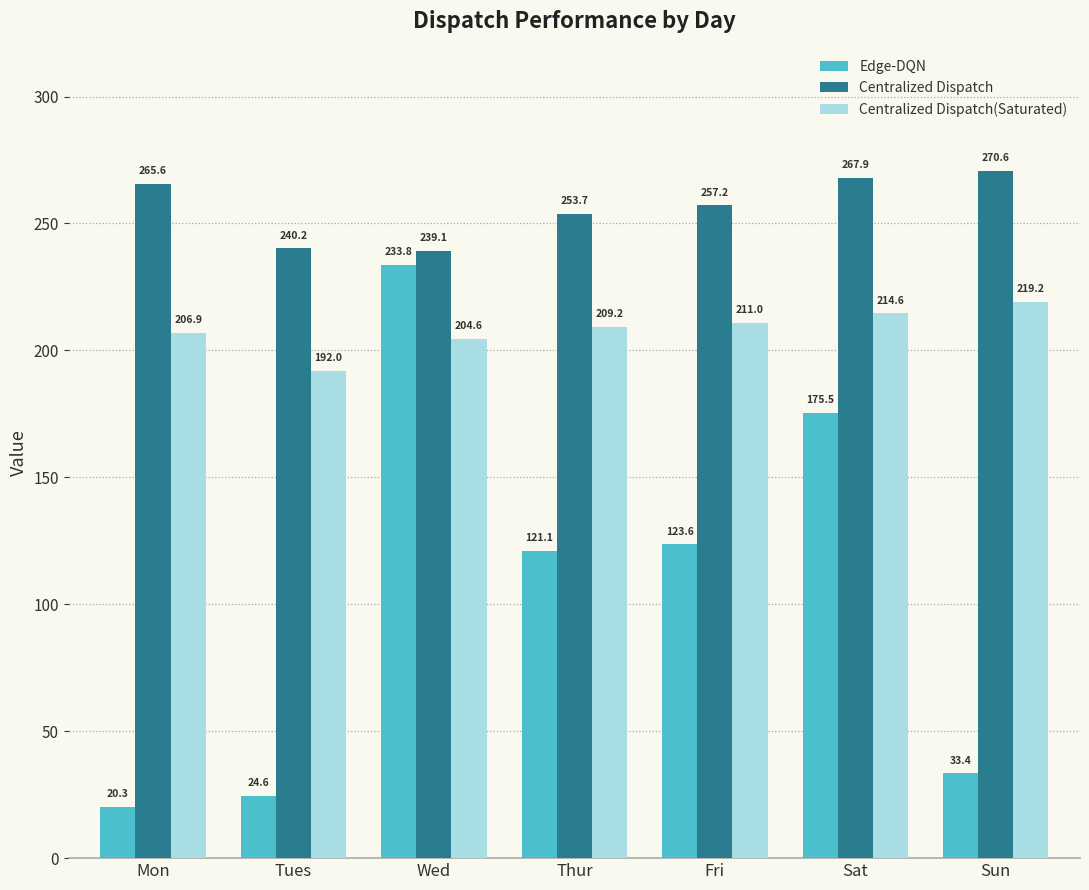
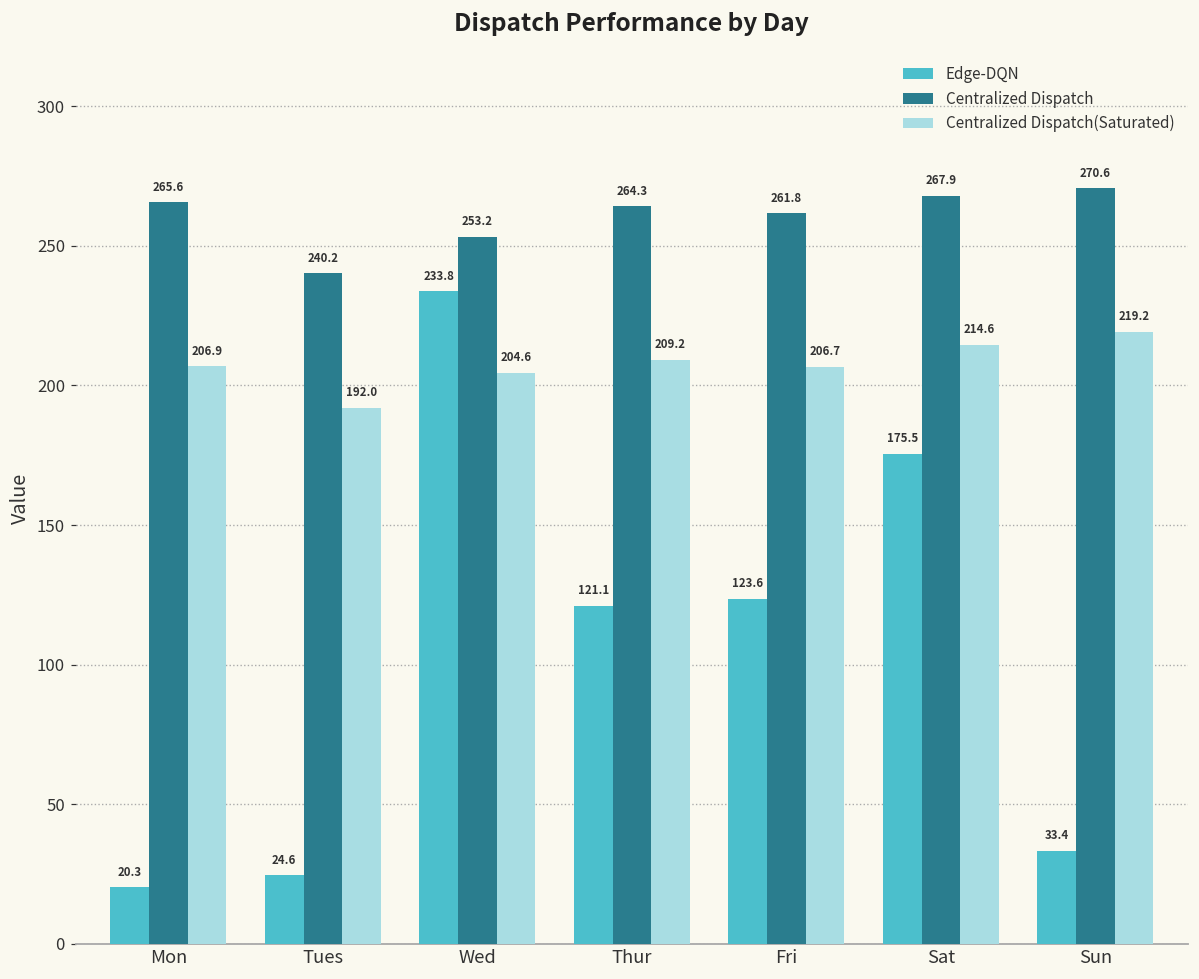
  {
    "Edge-DQN": {
      "Mon": 20.3,
      "Tues": 24.6,
      "Wed": 233.8,
      "Thur": 121.1,
      "Fri": 123.6,
      "Sat": 175.5,
      "Sun": 33.4
    },
    "Centralized Dispatch": {
      "Mon": 265.6,
      "Tues": 240.2,
-     "Wed": 239.1,
-     "Thur": 253.7,
-     "Fri": 257.2,
+     "Wed": 253.2,
+     "Thur": 264.3,
+     "Fri": 261.8,
      "Sat": 267.9,
      "Sun": 270.6
    },
    "Centralized Dispatch(Saturated)": {
      "Mon": 206.9,
      "Tues": 192.0,
      "Wed": 204.6,
      "Thur": 209.2,
-     "Fri": 211.0,
+     "Fri": 206.7,
      "Sat": 214.6,
      "Sun": 219.2
    }
  }
